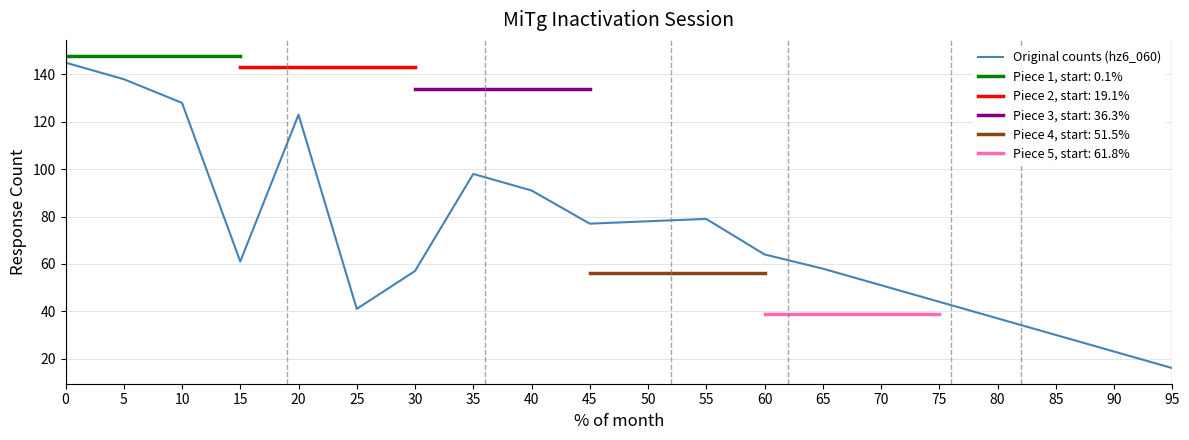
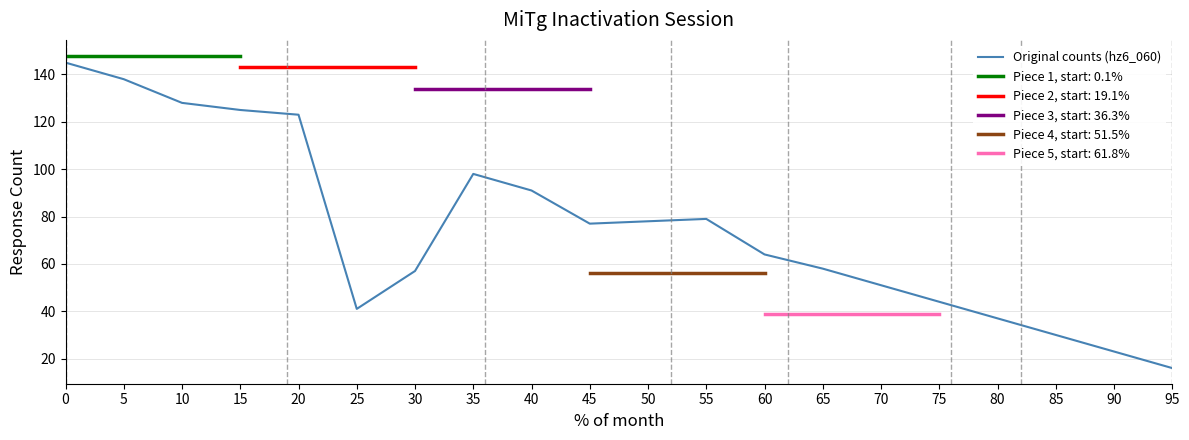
  {
    "Original counts (hz6_060)": {
      "0": 145,
      "5": 138,
      "10": 128,
-     "15": 61,
+     "15": 125,
      "20": 123,
      "25": 41,
      "30": 57,
      "35": 98,
      "40": 91,
      "45": 77,
      "50": 78,
      "55": 79,
      "60": 64,
      "65": 58,
      "70": 51,
      "75": 44,
      "80": 37,
      "85": 30,
      "90": 23,
      "95": 16
    },
    "Piece 1, start: 0.1%": {
      "0": 148,
      "15": 148
    },
    "Piece 2, start: 19.1%": {
      "15": 143,
      "30": 143
    },
    "Piece 3, start: 36.3%": {
      "30": 134,
      "45": 134
    },
    "Piece 4, start: 51.5%": {
      "45": 56,
      "60": 56
    },
    "Piece 5, start: 61.8%": {
      "60": 39,
      "75": 39
    }
  }
